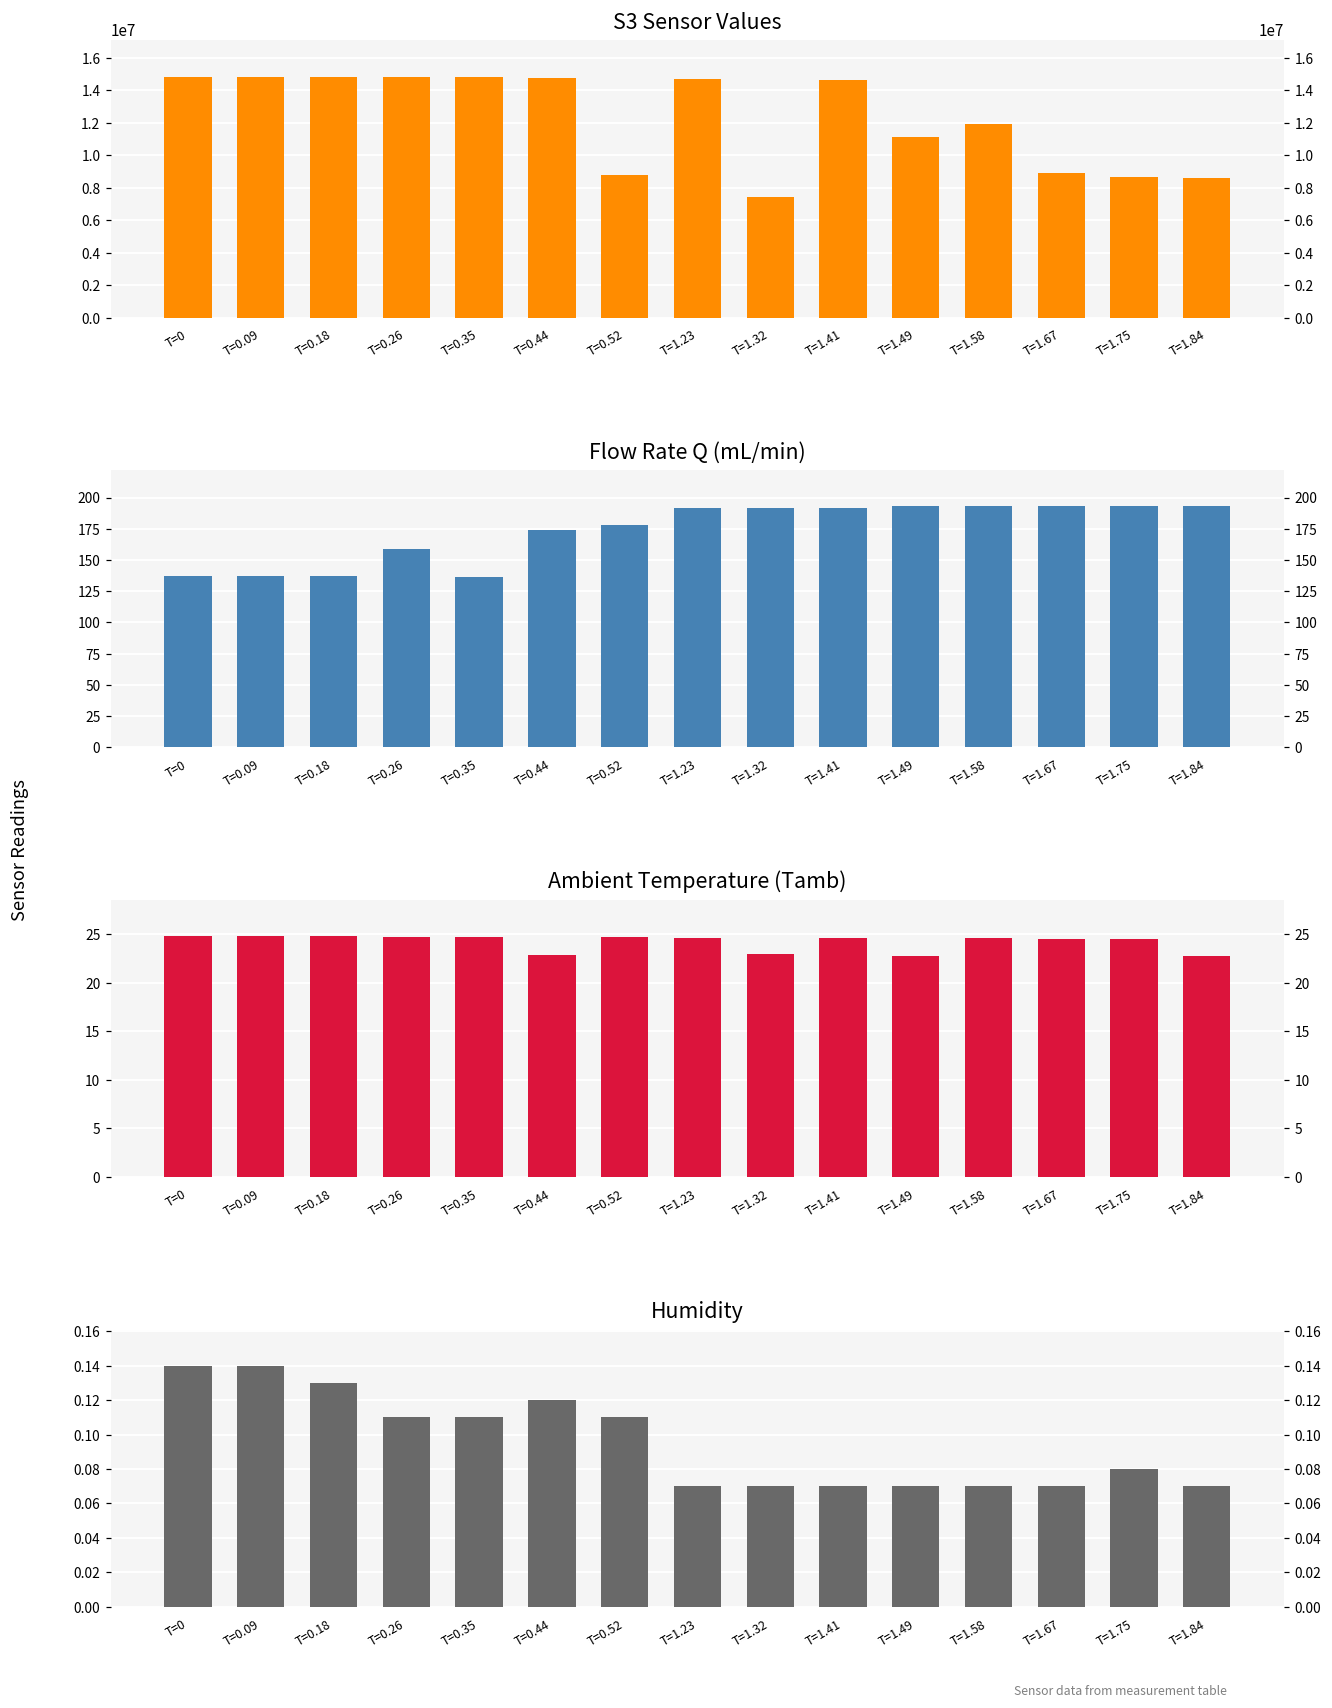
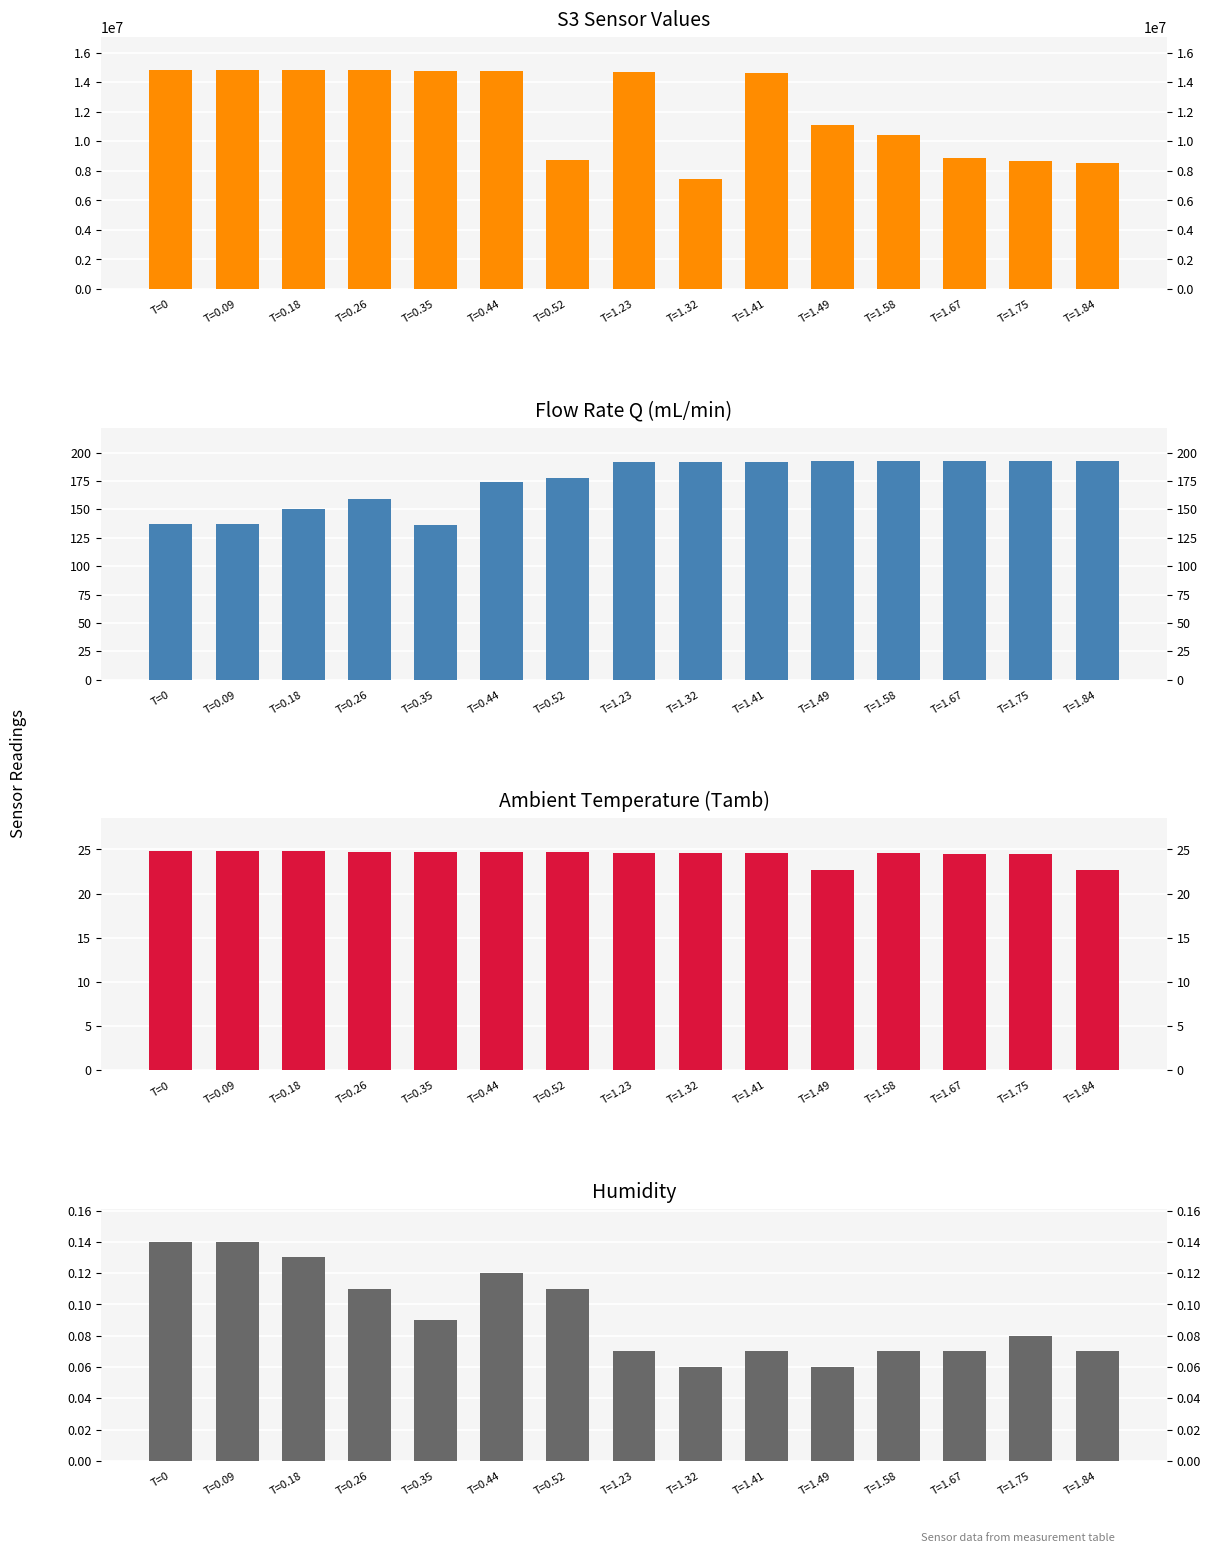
  {
    "S3 Sensor Values": {
      "T=0": 14800000,
      "T=0.09": 14800000,
      "T=0.18": 14800000,
      "T=0.26": 14800000,
      "T=0.35": 14800000,
      "T=0.44": 14800000,
      "T=0.52": 8800000,
      "T=1.23": 14700000,
      "T=1.32": 7500000,
      "T=1.41": 14600000,
      "T=1.49": 11100000,
-     "T=1.58": 11900000,
+     "T=1.58": 10400000,
      "T=1.67": 8900000,
      "T=1.75": 8600000,
      "T=1.84": 8600000
    },
    "Flow Rate Q (mL/min)": {
      "T=0": 137,
      "T=0.09": 137,
-     "T=0.18": 137,
+     "T=0.18": 150,
      "T=0.26": 159,
      "T=0.35": 136,
      "T=0.44": 174,
      "T=0.52": 178,
      "T=1.23": 192,
      "T=1.32": 192,
      "T=1.41": 192,
      "T=1.49": 193,
      "T=1.58": 193,
      "T=1.67": 193,
      "T=1.75": 193,
      "T=1.84": 193
    },
    "Ambient Temperature (Tamb)": {
      "T=0": 25,
      "T=0.09": 25,
      "T=0.18": 25,
      "T=0.26": 25,
      "T=0.35": 25,
-     "T=0.44": 23,
+     "T=0.44": 25,
      "T=0.52": 25,
      "T=1.23": 25,
-     "T=1.32": 23,
+     "T=1.32": 25,
      "T=1.41": 25,
      "T=1.49": 23,
      "T=1.58": 25,
      "T=1.67": 25,
      "T=1.75": 25,
      "T=1.84": 23
    },
    "Humidity": {
      "T=0": 0.14,
      "T=0.09": 0.14,
      "T=0.18": 0.13,
      "T=0.26": 0.11,
-     "T=0.35": 0.11,
+     "T=0.35": 0.09,
      "T=0.44": 0.12,
      "T=0.52": 0.11,
      "T=1.23": 0.07,
-     "T=1.32": 0.07,
+     "T=1.32": 0.06,
      "T=1.41": 0.07,
-     "T=1.49": 0.07,
+     "T=1.49": 0.06,
      "T=1.58": 0.07,
      "T=1.67": 0.07,
      "T=1.75": 0.08,
      "T=1.84": 0.07
    }
  }
